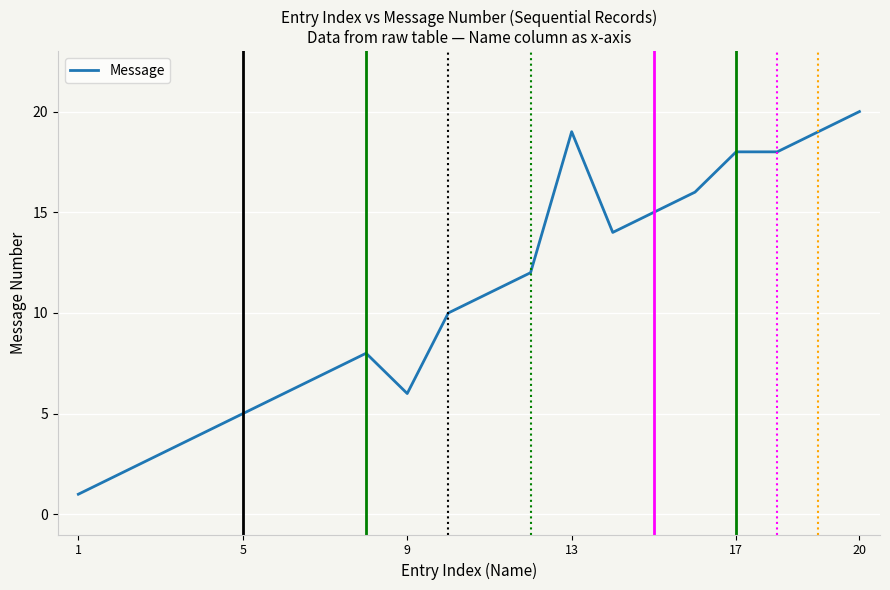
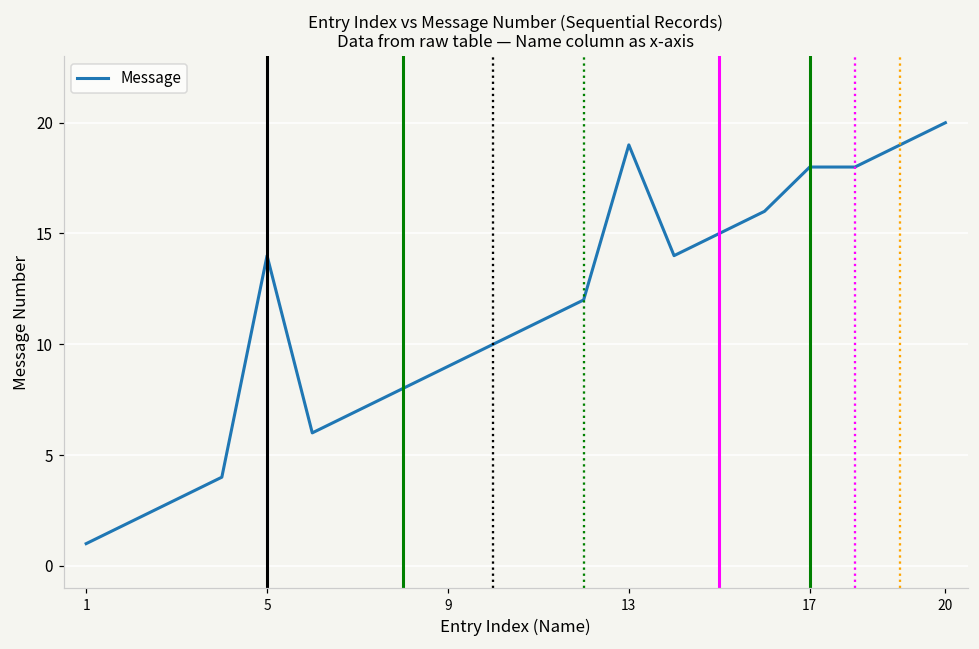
  {
    "1": 1,
-   "5": 5,
-   "9": 6,
+   "5": 14,
+   "9": 9,
    "13": 19,
    "17": 18,
    "20": 20
  }
